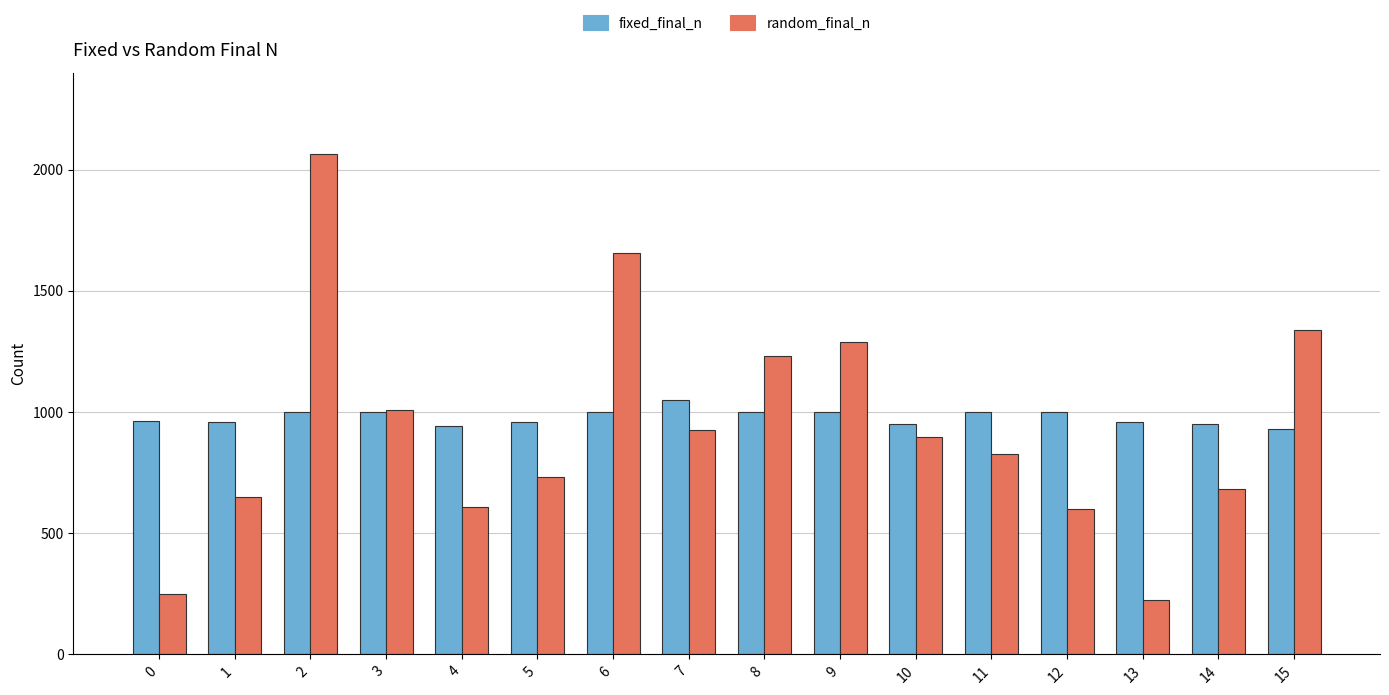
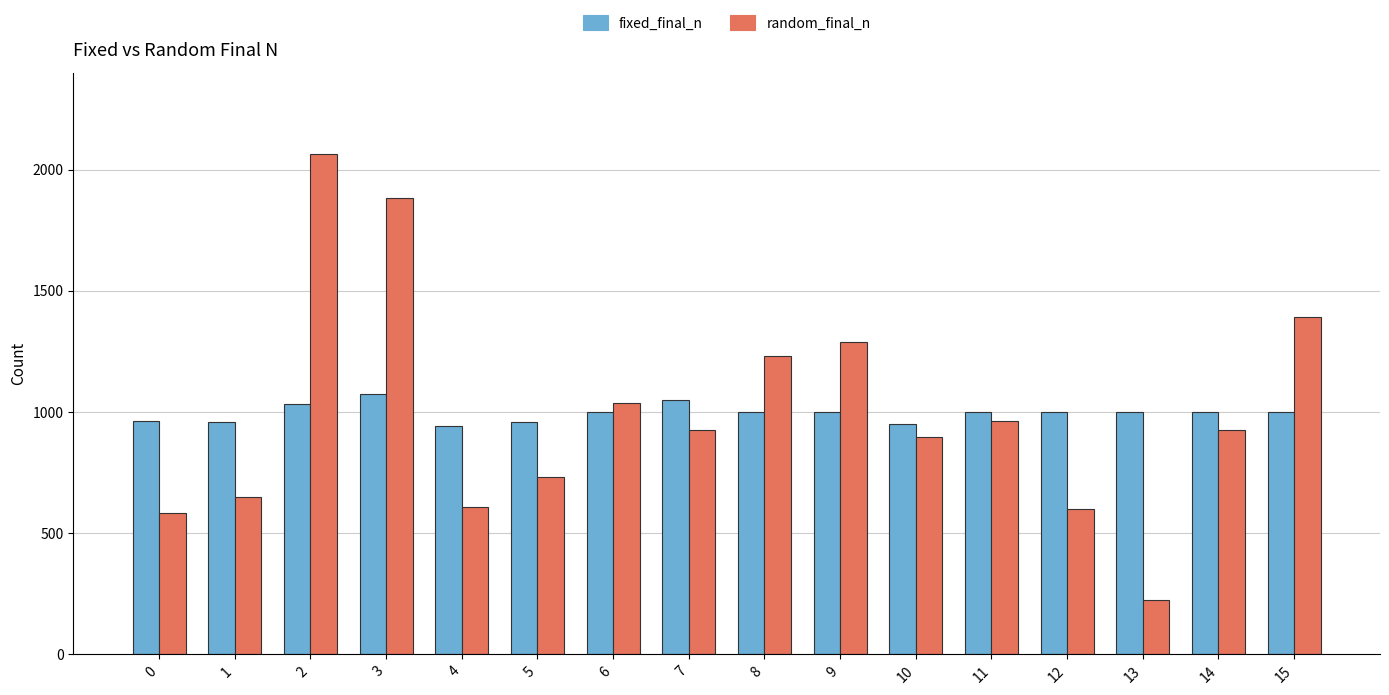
  {
    "fixed_final_n": {
      "0": 960,
      "1": 960,
-     "2": 1000,
-     "3": 1000,
+     "2": 1030,
+     "3": 1080,
      "4": 940,
      "5": 960,
      "6": 1000,
      "7": 1050,
      "8": 1000,
      "9": 1000,
      "10": 950,
      "11": 1000,
      "12": 1000,
-     "13": 960,
-     "14": 950,
-     "15": 930
+     "13": 1000,
+     "14": 1000,
+     "15": 1000
    },
    "random_final_n": {
-     "0": 250,
+     "0": 580,
      "1": 650,
      "2": 2070,
-     "3": 1010,
+     "3": 1880,
      "4": 610,
      "5": 730,
-     "6": 1660,
+     "6": 1040,
      "7": 930,
      "8": 1230,
      "9": 1290,
      "10": 900,
-     "11": 830,
+     "11": 960,
      "12": 600,
      "13": 230,
-     "14": 680,
-     "15": 1340
+     "14": 920,
+     "15": 1390
    }
  }
